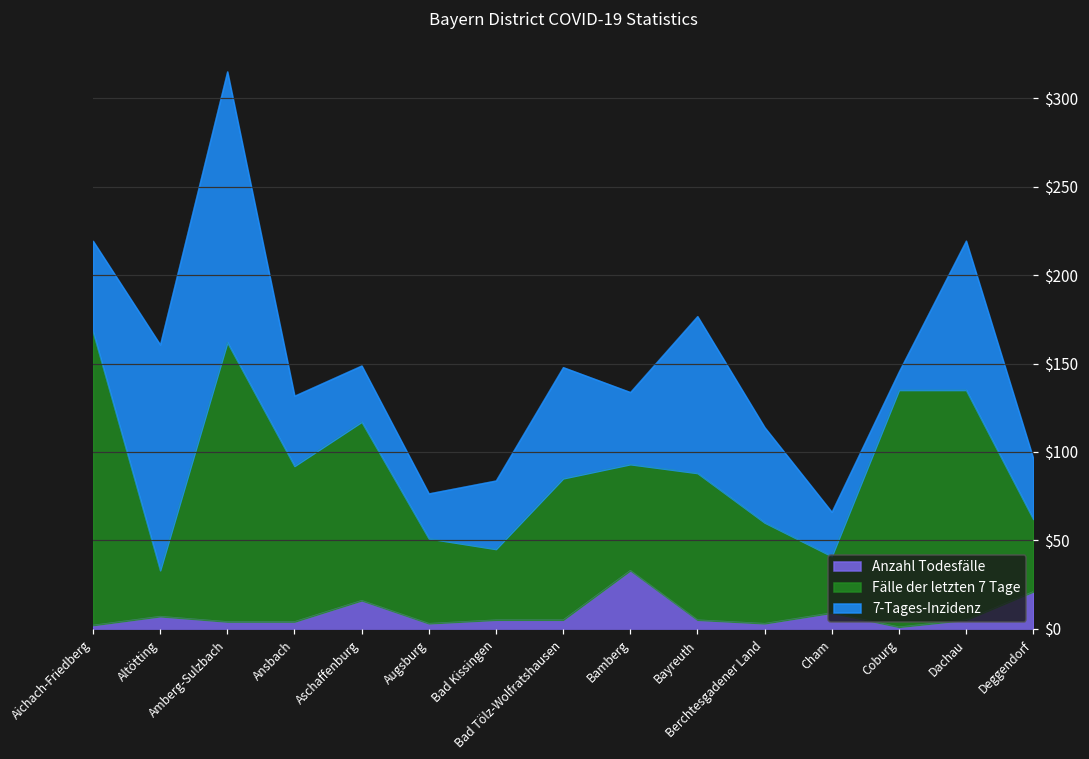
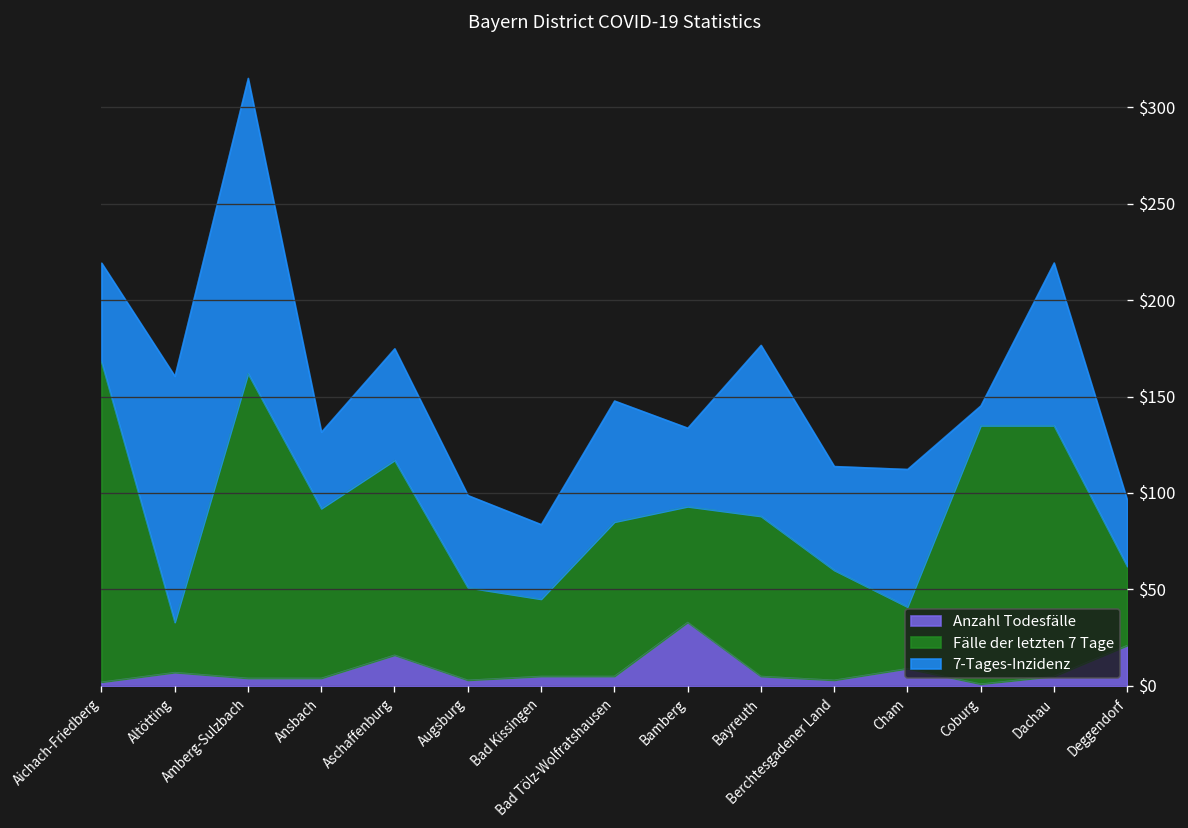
  {
    "Anzahl Todesfälle": {
      "Aichach-Friedberg": "$2",
      "Altötting": "$7",
      "Amberg-Sulzbach": "$4",
      "Ansbach": "$4",
      "Aschaffenburg": "$16",
      "Augsburg": "$3",
      "Bad Kissingen": "$5",
      "Bad Tölz-Wolfratshausen": "$5",
      "Bamberg": "$33",
      "Bayreuth": "$5",
      "Berchtesgadener Land": "$3",
      "Coburg": "$1",
      "Deggendorf": "$21"
    },
    "Fälle der letzten 7 Tage": {
      "Aichach-Friedberg": "$166",
      "Altötting": "$26",
      "Amberg-Sulzbach": "$158",
      "Ansbach": "$88",
      "Aschaffenburg": "$101",
      "Augsburg": "$48",
      "Bad Kissingen": "$40",
      "Bad Tölz-Wolfratshausen": "$80",
      "Bamberg": "$60",
      "Bayreuth": "$83",
      "Berchtesgadener Land": "$57",
      "Coburg": "$134",
      "Dachau": "$130",
      "Deggendorf": "$41"
    },
    "7-Tages-Inzidenz": {
      "Aichach-Friedberg": "$51",
      "Altötting": "$128",
      "Amberg-Sulzbach": "$153",
      "Ansbach": "$40",
-     "Aschaffenburg": "$32",
-     "Augsburg": "$25",
+     "Aschaffenburg": "$58",
+     "Augsburg": "$48",
      "Bad Kissingen": "$39",
      "Bad Tölz-Wolfratshausen": "$63",
      "Bamberg": "$41",
      "Bayreuth": "$89",
      "Berchtesgadener Land": "$54",
-     "Cham": "$25",
+     "Cham": "$71",
      "Coburg": "$10",
      "Dachau": "$84",
      "Deggendorf": "$34"
    }
  }
